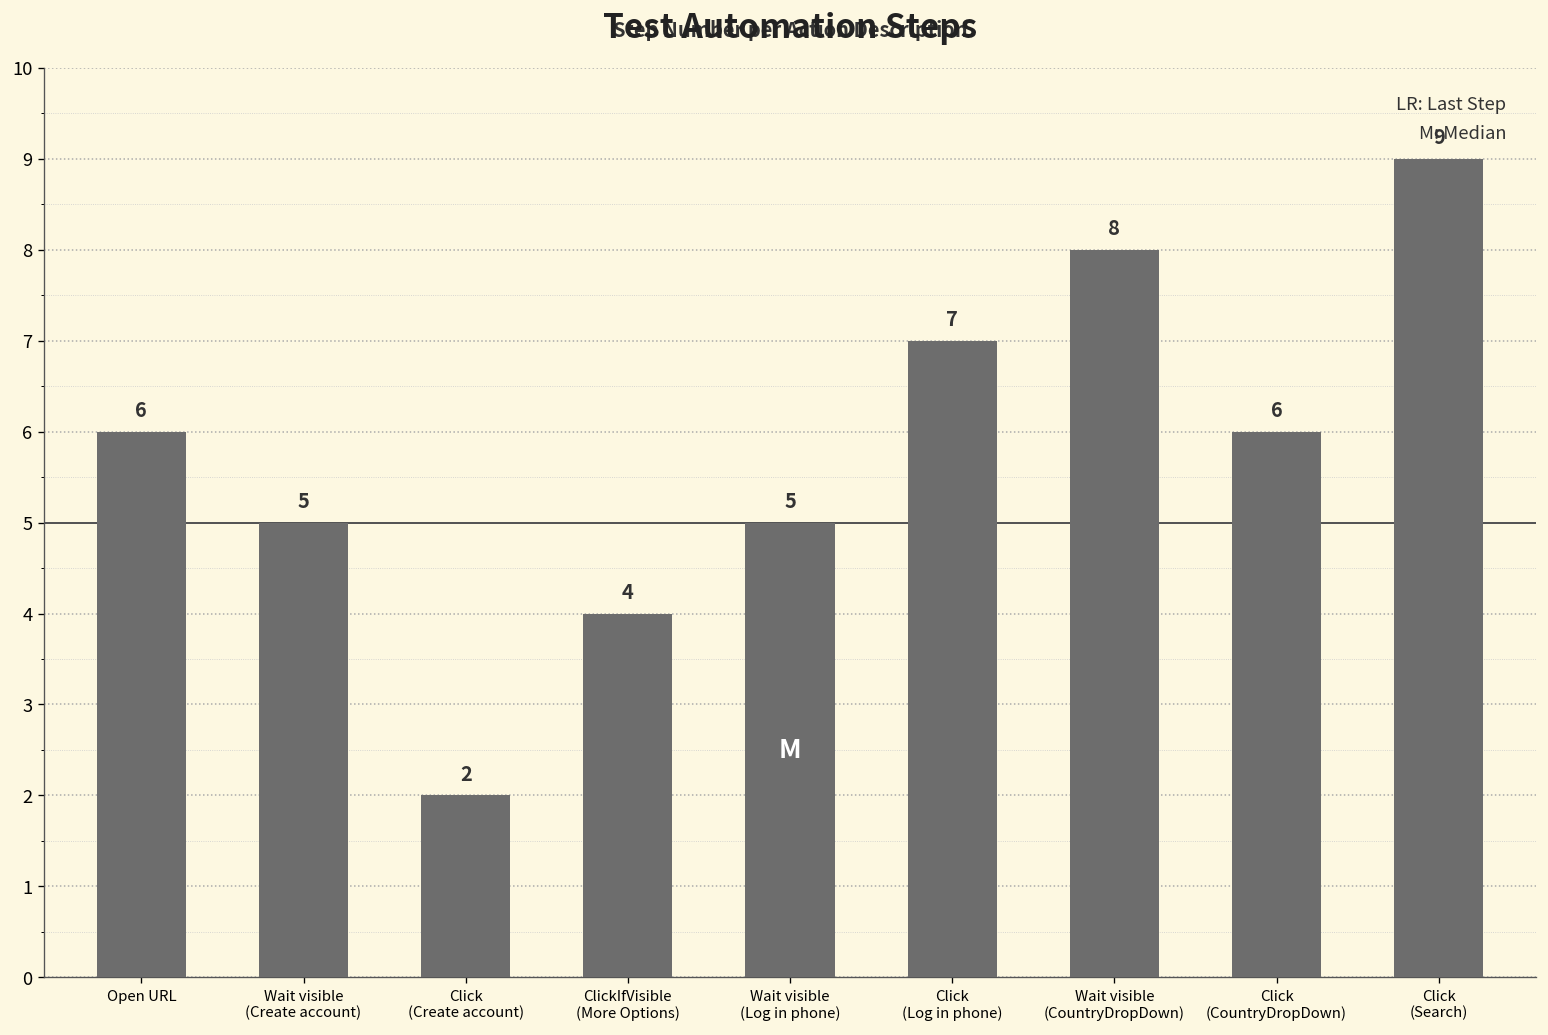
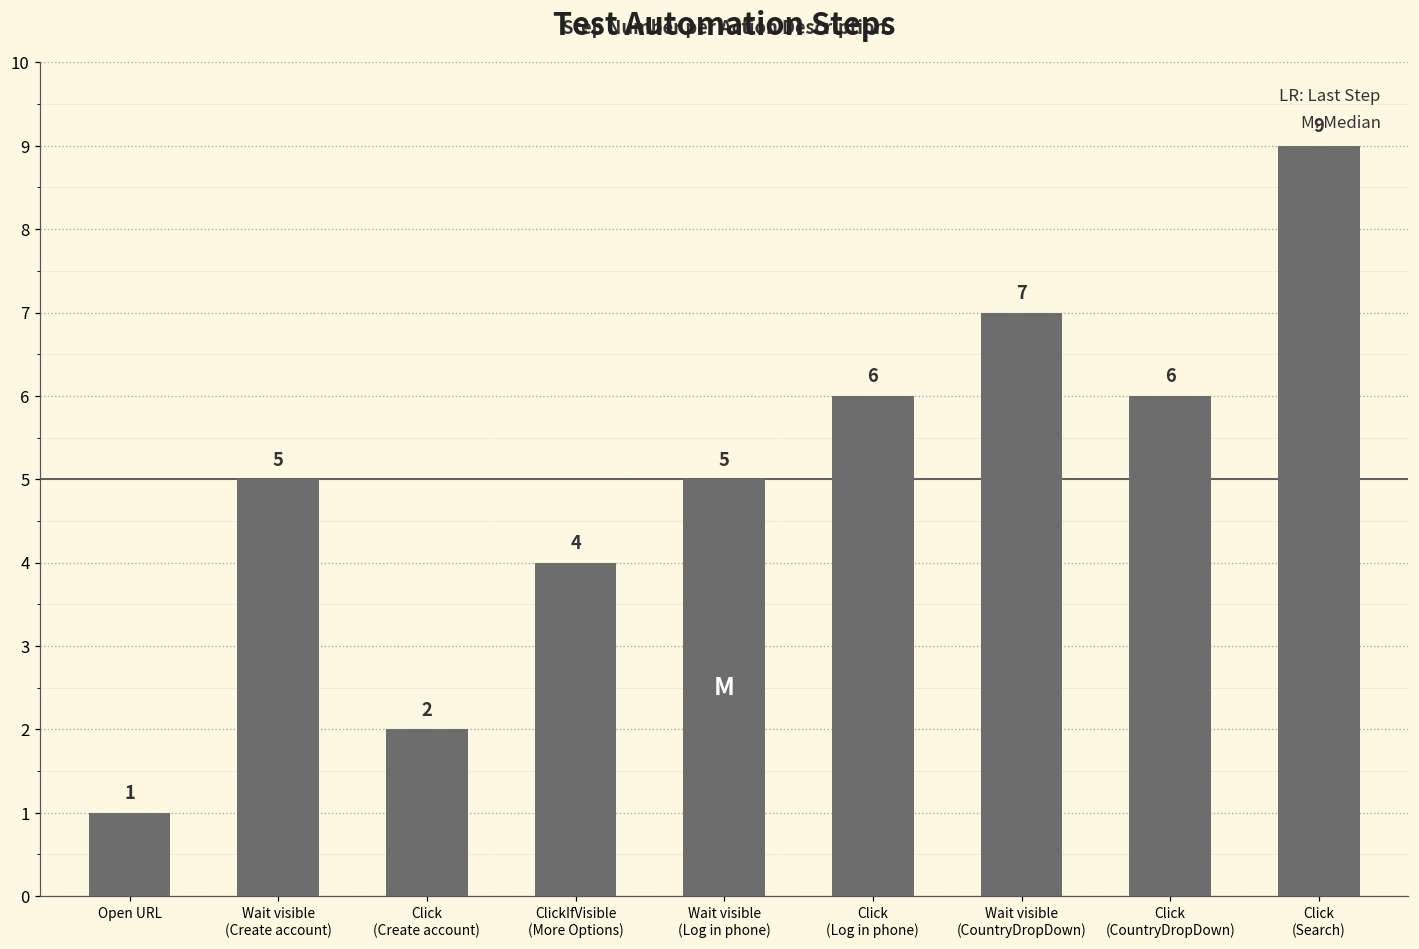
  {
-   "Open URL": 6,
+   "Open URL": 1,
    "Wait visible (Create account)": 5,
    "Click (Create account)": 2,
    "ClickIfVisible (More Options)": 4,
    "Wait visible (Log in phone)": 5,
-   "Click (Log in phone)": 7,
-   "Wait visible (CountryDropDown)": 8,
+   "Click (Log in phone)": 6,
+   "Wait visible (CountryDropDown)": 7,
    "Click (CountryDropDown)": 6
  }
